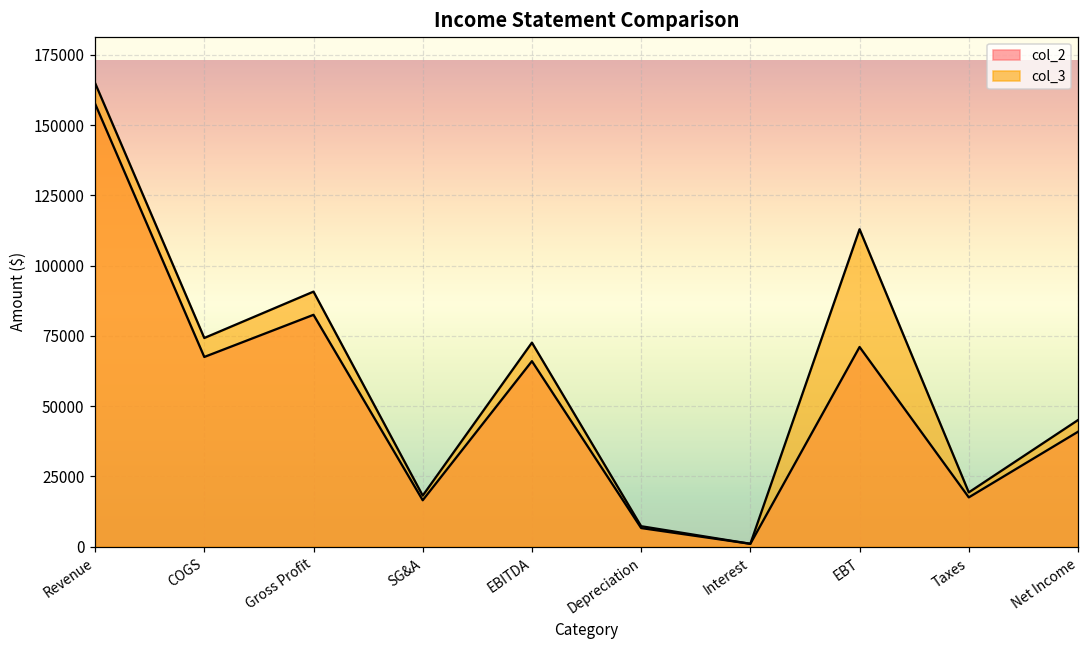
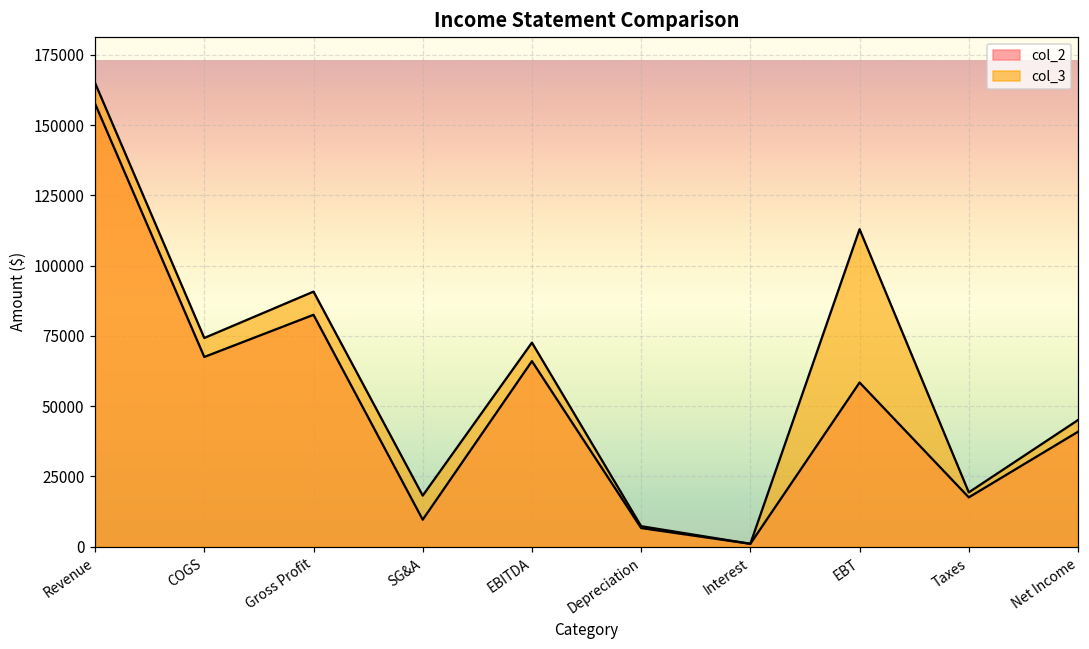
  {
    "col_2": {
      "Revenue": 158000,
      "COGS": 68000,
      "Gross Profit": 83000,
-     "SG&A": 17000,
+     "SG&A": 10000,
      "EBITDA": 66000,
-     "EBT": 71000,
+     "EBT": 58000,
      "Taxes": 18000,
      "Net Income": 41000
    },
    "col_3": {
      "Revenue": 165000,
      "COGS": 74000,
      "Gross Profit": 91000,
      "SG&A": 18000,
      "EBITDA": 73000,
      "EBT": 113000,
      "Taxes": 19000,
      "Net Income": 45000
    }
  }
